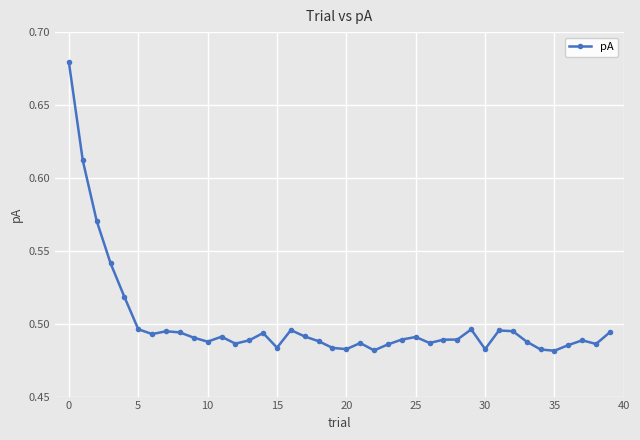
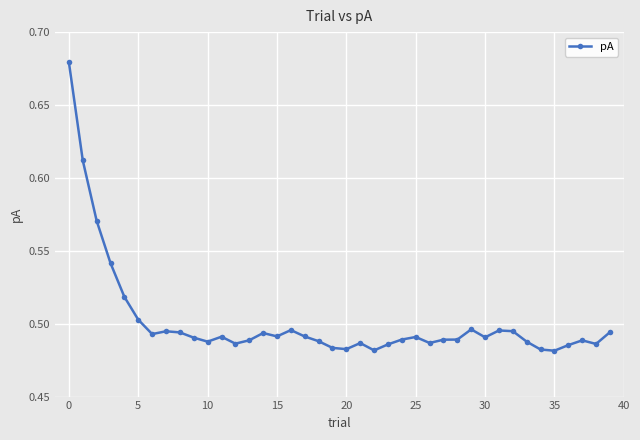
  {
    "0": 0.679,
-   "5": 0.496,
+   "5": 0.503,
    "10": 0.488,
-   "15": 0.484,
+   "15": 0.491,
    "20": 0.483,
    "25": 0.491,
-   "30": 0.483,
+   "30": 0.491,
    "35": 0.481
  }
